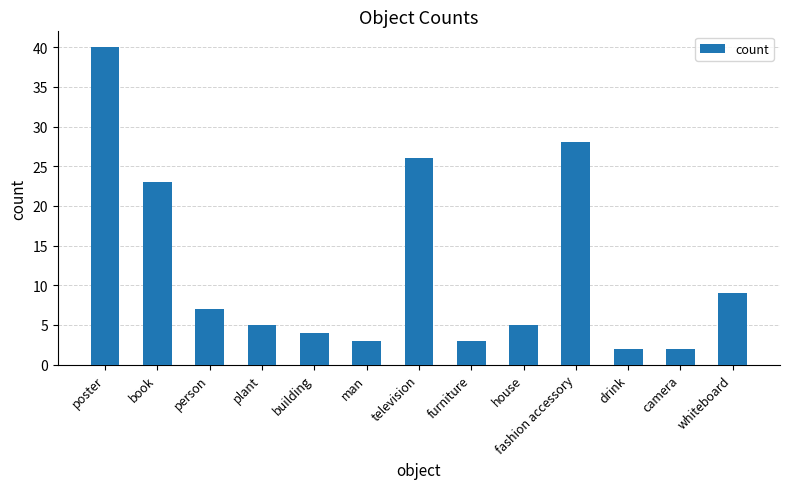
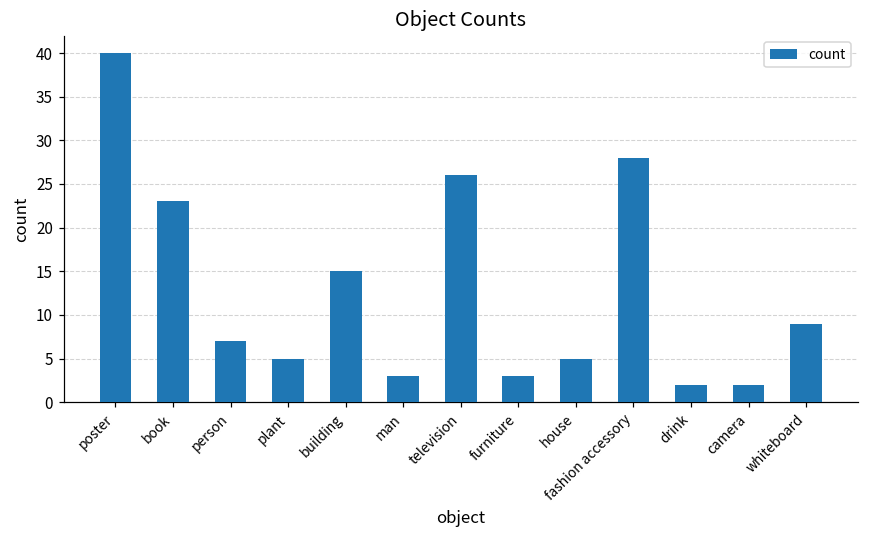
  {
    "poster": 40,
    "book": 23,
    "person": 7,
    "plant": 5,
-   "building": 4,
+   "building": 15,
    "man": 3,
    "television": 26,
    "furniture": 3,
    "house": 5,
    "fashion accessory": 28,
    "drink": 2,
    "camera": 2,
    "whiteboard": 9
  }
